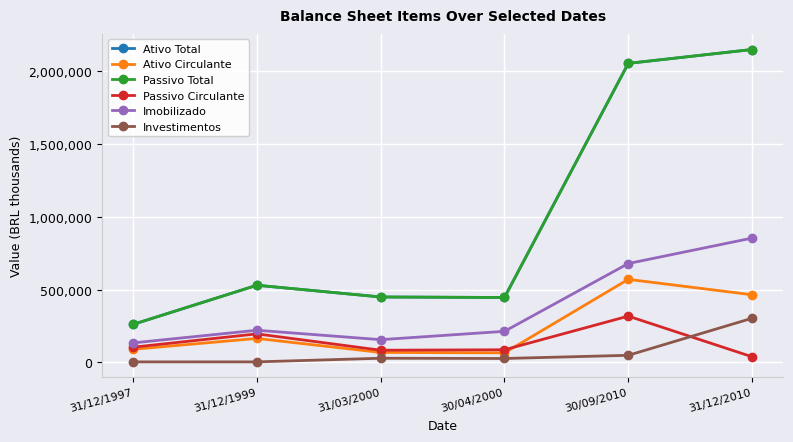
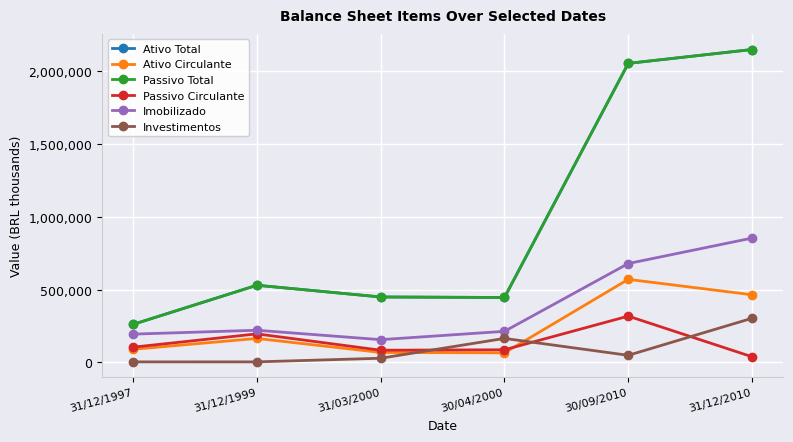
  {
    "Passivo Total": {
      "31/12/1997": "260,000",
      "31/12/1999": "530,000",
      "31/03/2000": "450,000",
      "30/04/2000": "450,000",
      "30/09/2010": "2,050,000",
      "31/12/2010": "2,150,000"
    },
    "Ativo Circulante": {
      "31/12/1999": "160,000",
      "30/04/2000": "70,000",
      "30/09/2010": "570,000",
      "31/12/2010": "460,000"
    },
    "Passivo Circulante": {
      "31/12/1999": "200,000",
      "30/04/2000": "90,000",
      "30/09/2010": "320,000",
      "31/12/2010": "40,000"
    },
    "Imobilizado": {
-     "31/12/1997": "130,000",
+     "31/12/1997": "190,000",
      "31/12/1999": "220,000",
      "31/03/2000": "160,000",
      "30/04/2000": "210,000",
      "30/09/2010": "680,000",
      "31/12/2010": "850,000"
    },
    "Investimentos": {
      "31/12/1997": "0",
      "31/12/1999": "0",
      "31/03/2000": "30,000",
-     "30/04/2000": "30,000",
+     "30/04/2000": "160,000",
      "30/09/2010": "50,000",
      "31/12/2010": "300,000"
    }
  }
